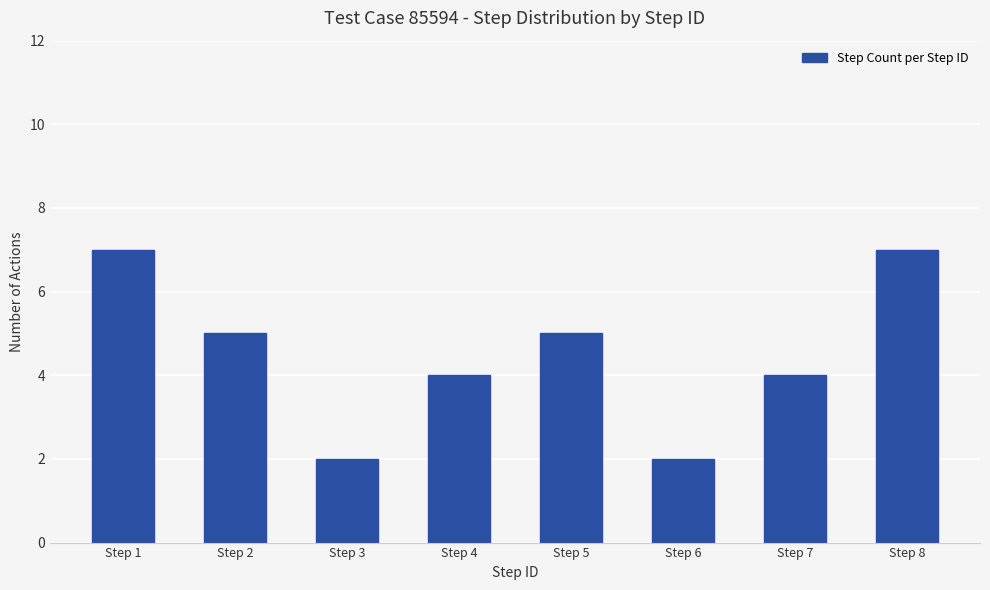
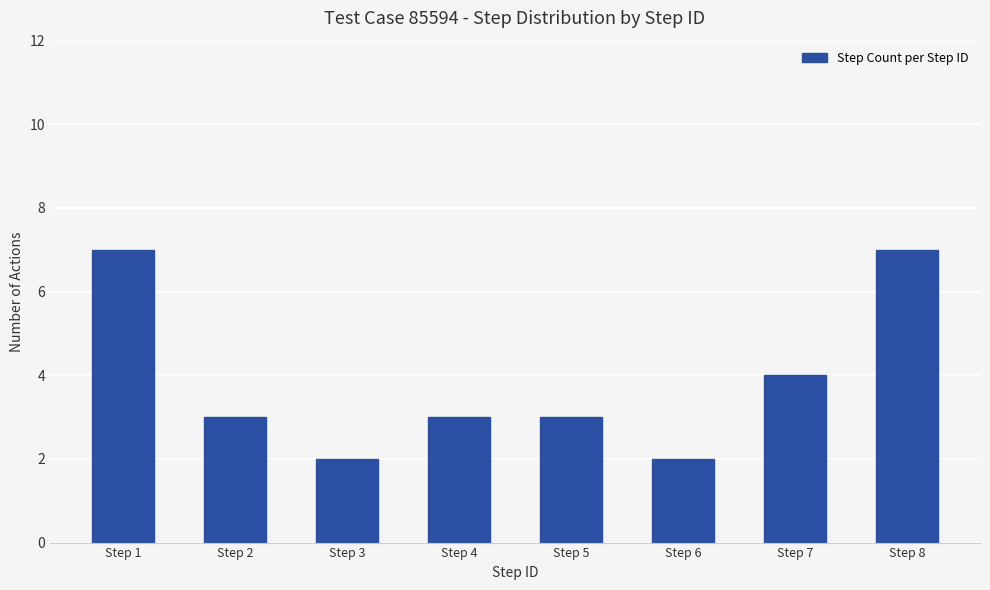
  {
    "Step 1": 7,
-   "Step 2": 5,
+   "Step 2": 3,
    "Step 3": 2,
-   "Step 4": 4,
-   "Step 5": 5,
+   "Step 4": 3,
+   "Step 5": 3,
    "Step 6": 2,
    "Step 7": 4,
    "Step 8": 7
  }
